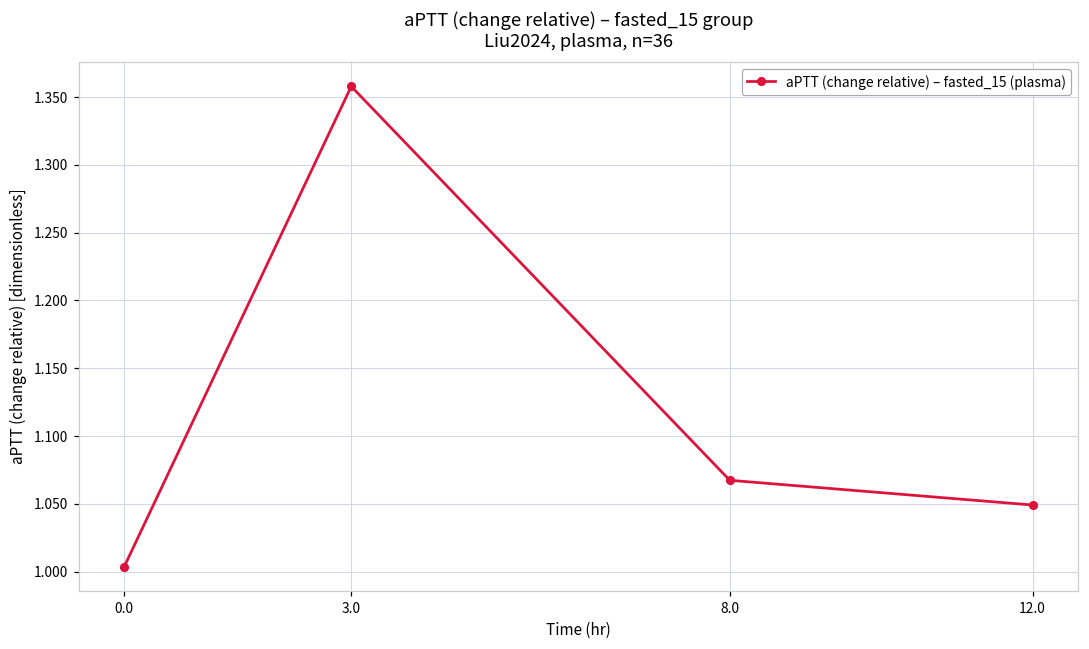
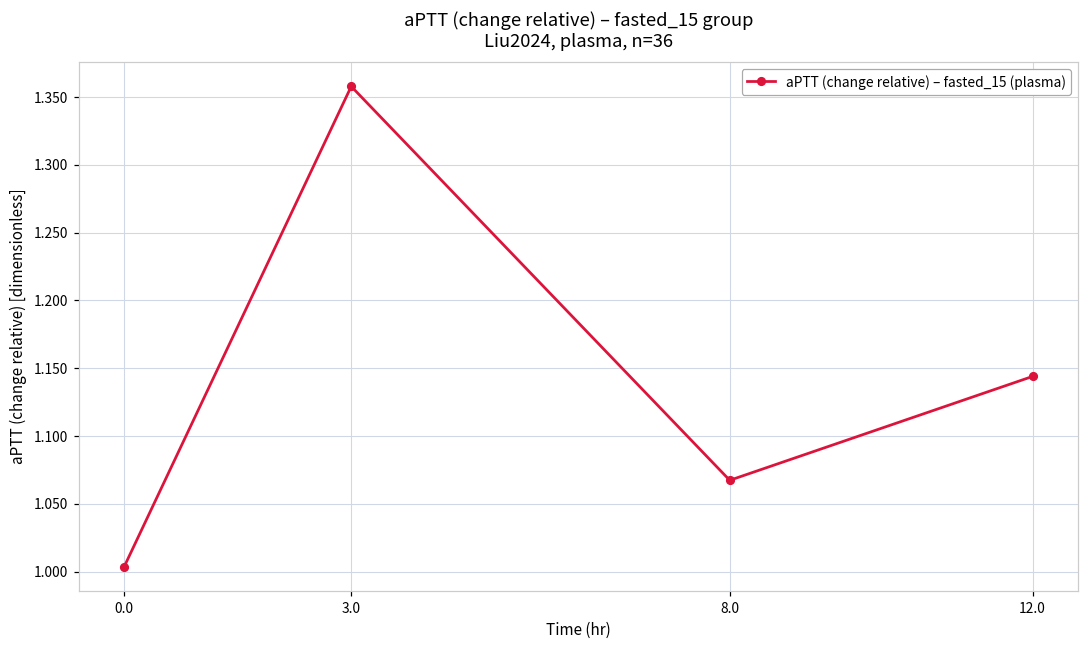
  {
    "0.0": 1.004,
    "3.0": 1.358,
    "8.0": 1.067,
-   "12.0": 1.049
+   "12.0": 1.144
  }
